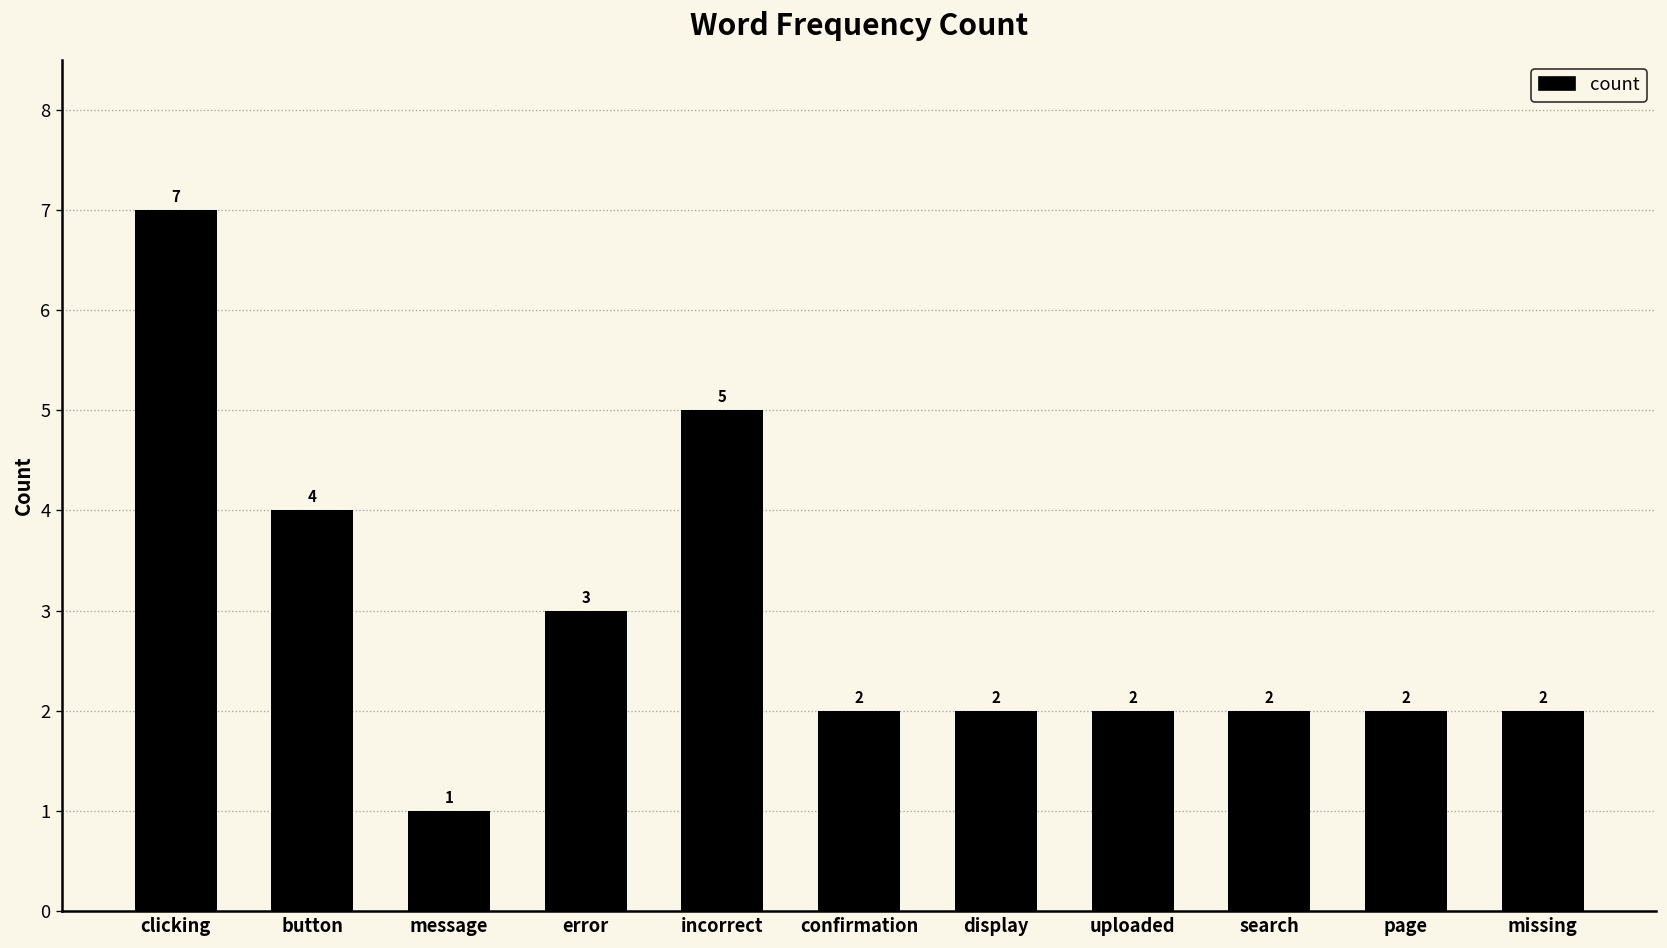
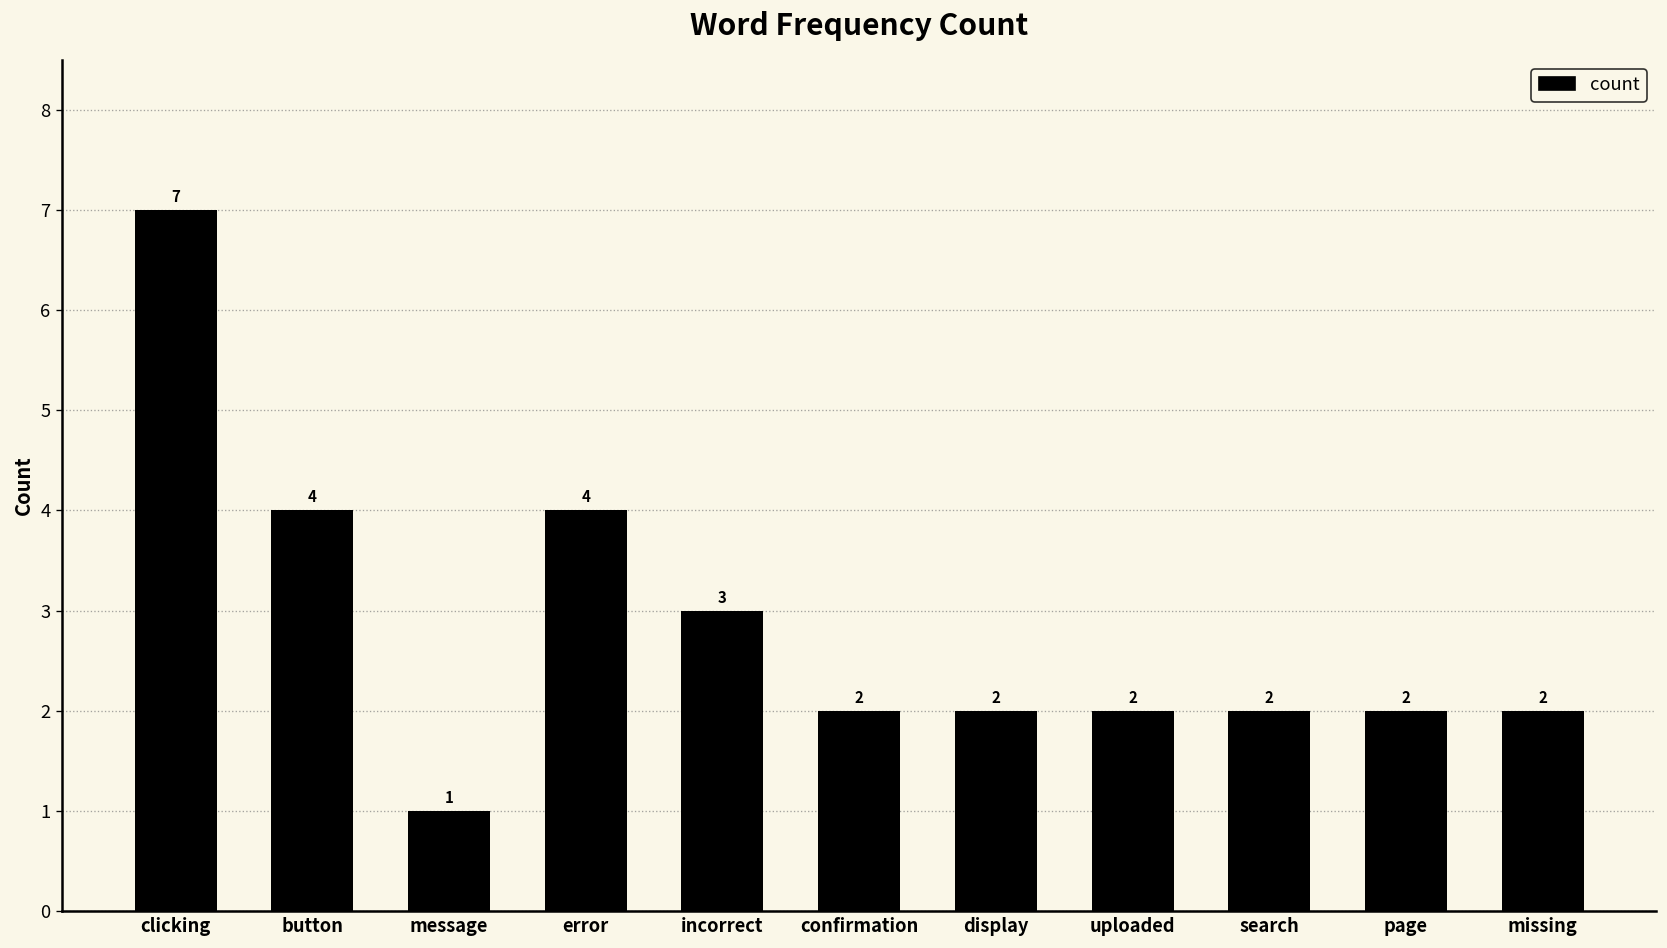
  {
    "clicking": 7,
    "button": 4,
    "message": 1,
-   "error": 3,
-   "incorrect": 5,
+   "error": 4,
+   "incorrect": 3,
    "confirmation": 2,
    "display": 2,
    "uploaded": 2,
    "search": 2,
    "page": 2,
    "missing": 2
  }
